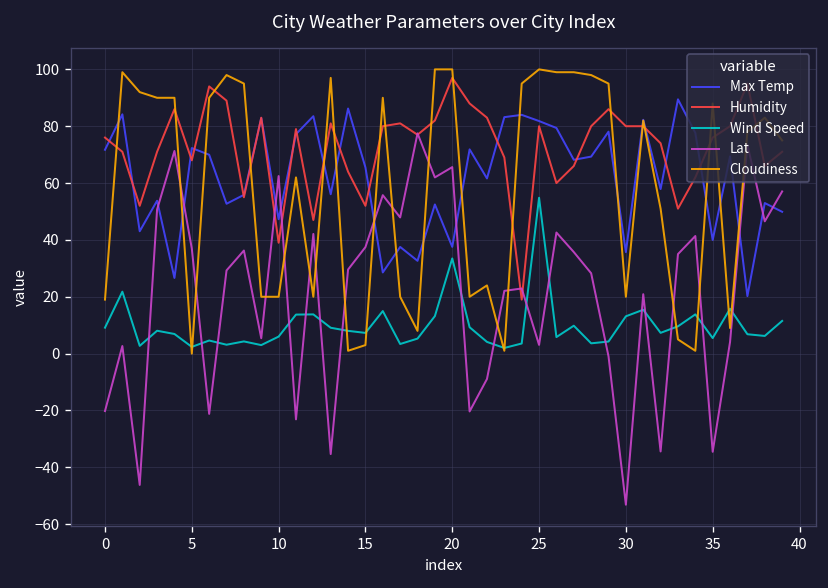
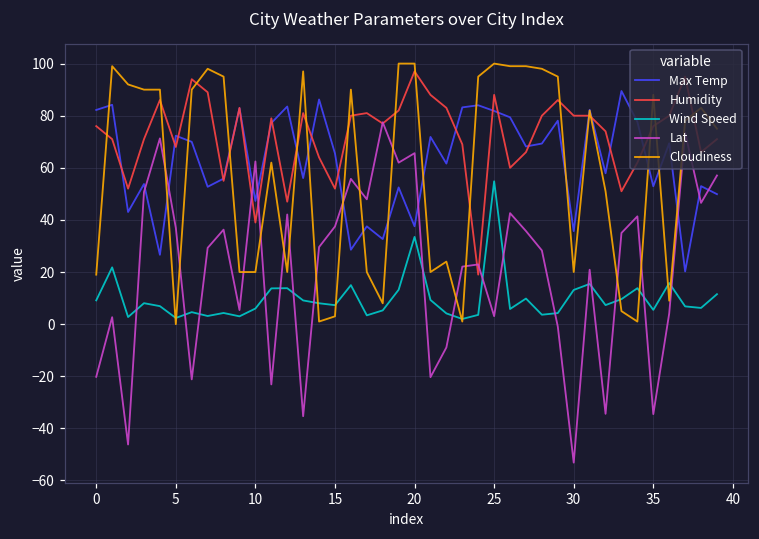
  {
    "Max Temp": {
-     "0": 72,
+     "0": 82,
      "5": 72,
      "10": 47,
      "15": 66,
      "20": 38,
      "25": 82,
      "30": 36,
-     "35": 40
+     "35": 53
    },
    "Humidity": {
      "0": 76,
      "5": 68,
      "10": 39,
      "15": 52,
      "20": 97,
-     "25": 80,
+     "25": 88,
      "30": 80
    },
    "Wind Speed": {
      "0": 9,
      "5": 2,
      "10": 6,
      "15": 7,
      "20": 33,
      "25": 55,
      "30": 13,
      "35": 5
    },
    "Lat": {
      "0": -20,
      "5": 37,
      "10": 62,
      "15": 37,
      "20": 66,
      "25": 3,
      "30": -53,
      "35": -35
    },
    "Cloudiness": {
      "0": 19,
      "5": 0,
      "10": 20,
      "15": 3,
      "20": 100,
      "25": 100,
      "30": 20
    }
  }
